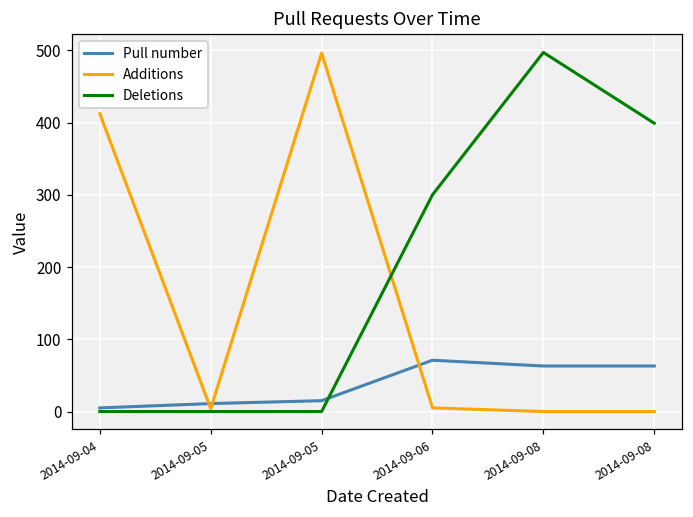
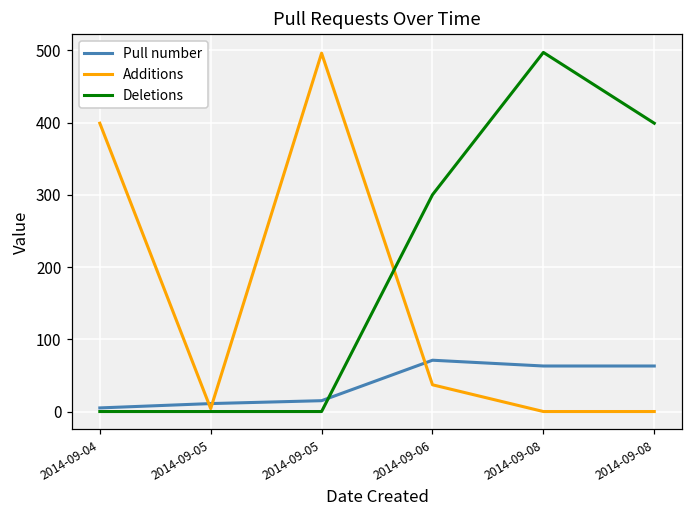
  {
    "Pull number": {
      "2014-09-04": 10,
      "2014-09-06": 70
    },
    "Additions": {
-     "2014-09-04": 410,
-     "2014-09-06": 10
+     "2014-09-04": 400,
+     "2014-09-06": 40
    },
    "Deletions": {
      "2014-09-04": 0,
      "2014-09-06": 300
    }
  }
